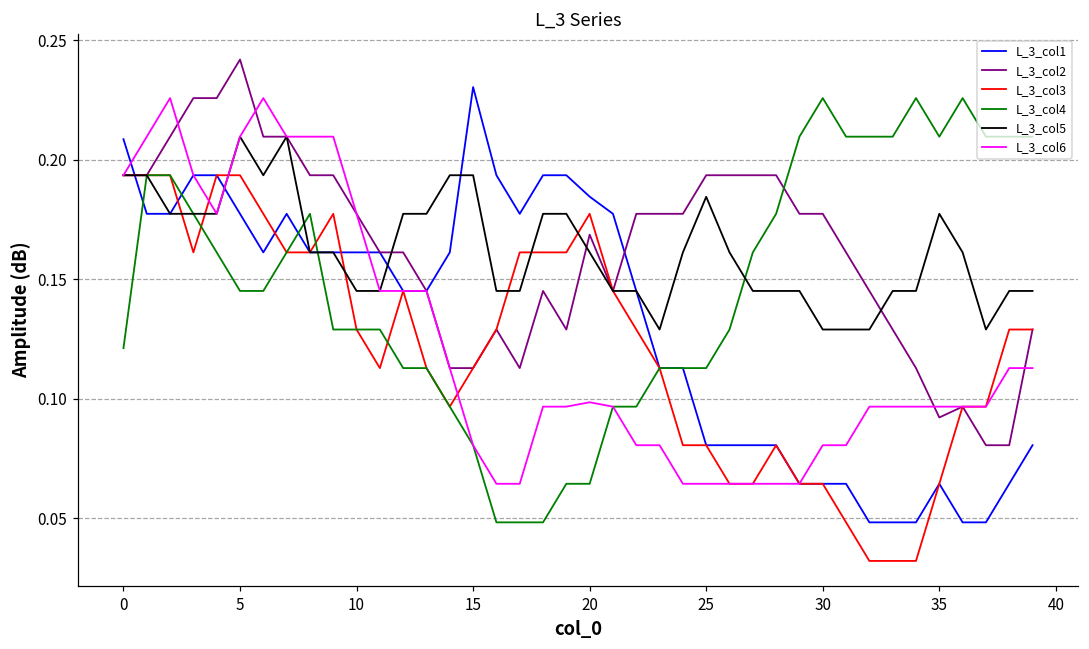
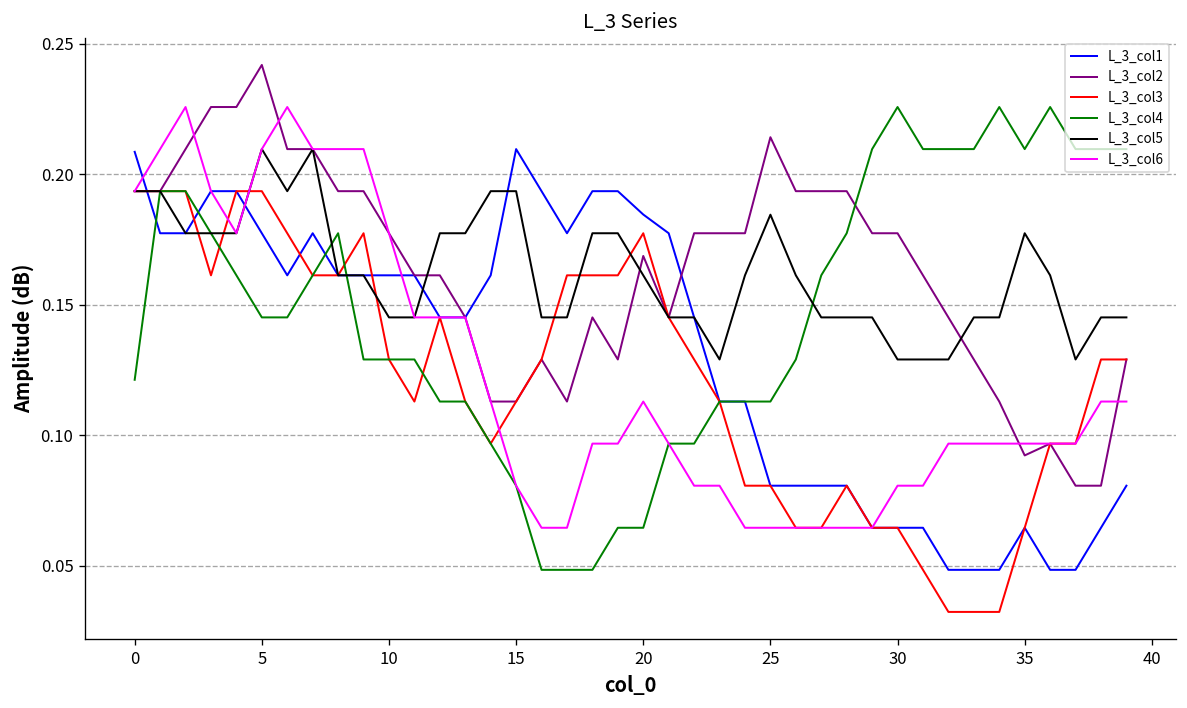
  {
    "L_3_col1": {
      "0": 0.209,
      "5": 0.177,
      "10": 0.161,
-     "15": 0.230,
+     "15": 0.210,
      "20": 0.185
    },
    "L_3_col2": {
      "5": 0.242,
      "20": 0.169,
-     "25": 0.194,
+     "25": 0.214,
      "30": 0.177,
      "35": 0.092
    },
    "L_3_col3": {
      "5": 0.194,
      "20": 0.177
    },
    "L_3_col4": {
      "0": 0.121,
      "5": 0.145,
      "20": 0.065,
      "25": 0.113,
      "30": 0.226,
      "35": 0.210
    },
    "L_3_col5": {
      "10": 0.145,
      "15": 0.194,
      "20": 0.161,
      "25": 0.185,
      "30": 0.129,
      "35": 0.177
    },
    "L_3_col6": {
-     "20": 0.099,
+     "20": 0.113,
      "25": 0.065,
      "30": 0.081,
      "35": 0.097
    }
  }
